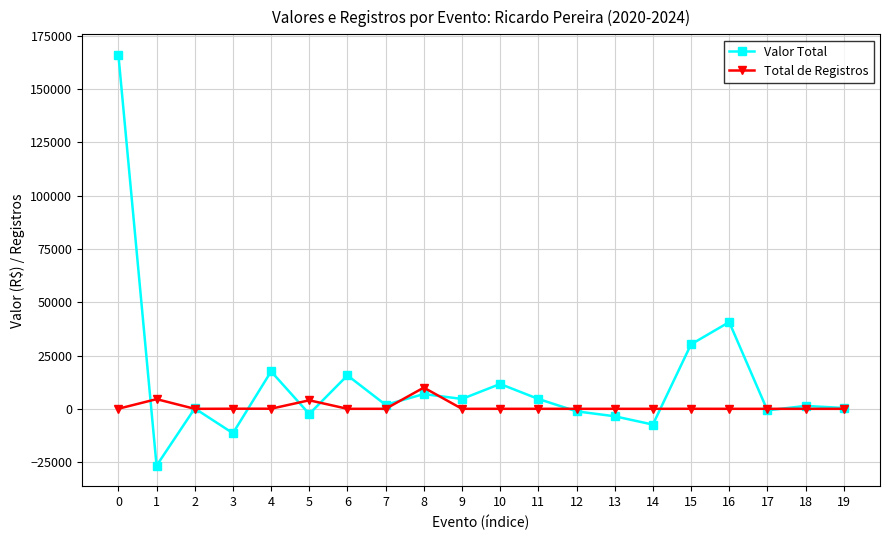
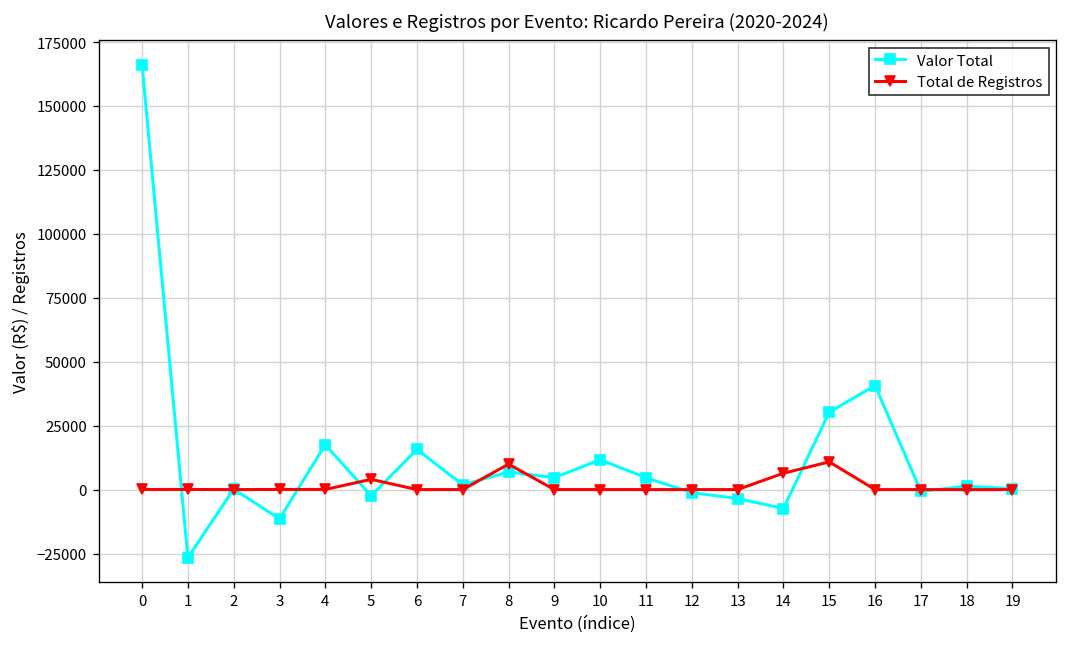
  {
    "Valor Total": {
      "0": 166000,
      "1": -27000,
      "3": -11000,
      "4": 18000,
      "5": -2000,
      "6": 16000,
      "7": 2000,
      "8": 7000,
      "9": 5000,
      "10": 12000,
      "11": 5000,
      "13": -3000,
      "14": -7000,
      "15": 30000,
      "16": 41000,
      "18": 1000
    },
    "Total de Registros": {
      "0": 0,
-     "1": 5000,
+     "1": 0,
      "3": 0,
      "4": 0,
      "5": 4000,
      "6": 0,
      "7": 0,
      "8": 10000,
      "9": 0,
      "10": 0,
      "11": 0,
      "13": 0,
-     "14": 0,
-     "15": 0,
+     "14": 6000,
+     "15": 11000,
      "16": 0,
      "18": 0
    }
  }
